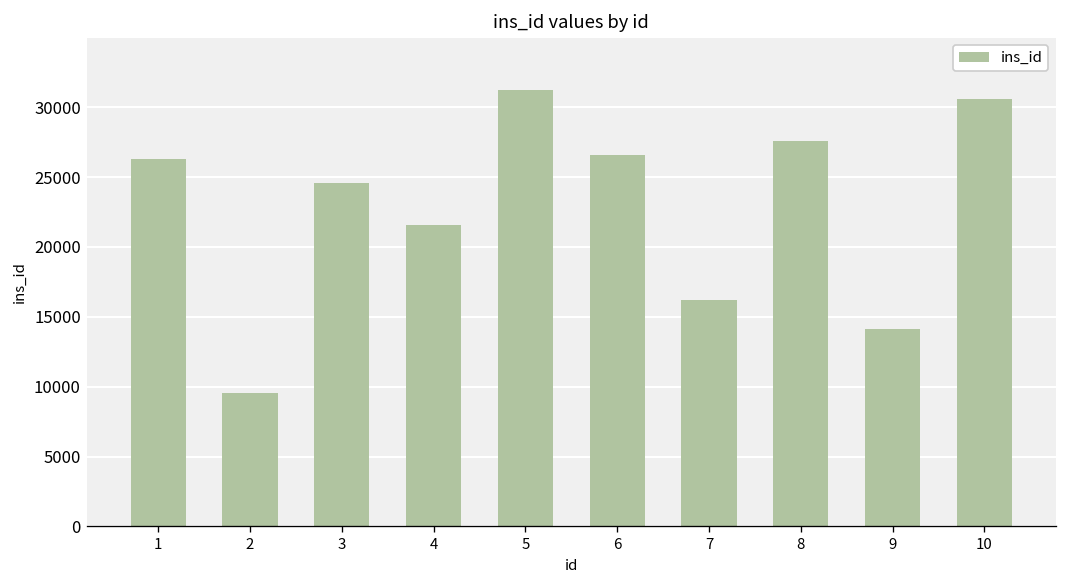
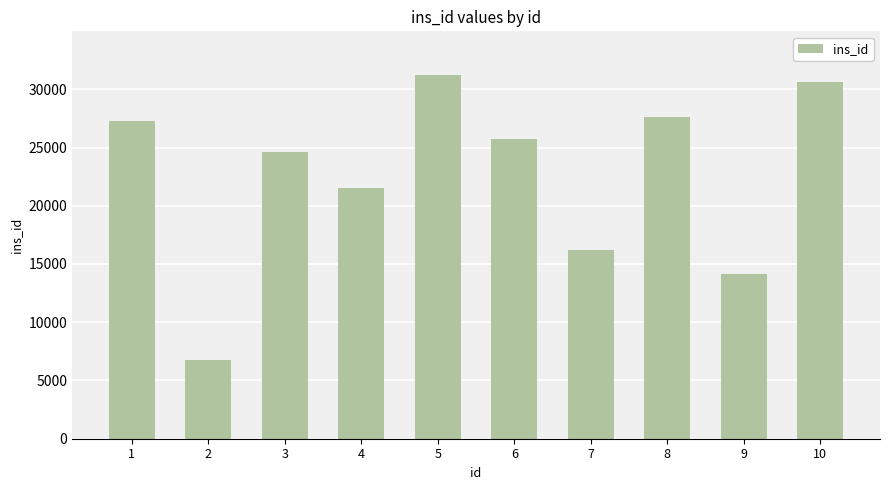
  {
-   "1": 26300,
-   "2": 9500,
+   "1": 27300,
+   "2": 6800,
    "3": 24600,
    "4": 21500,
    "5": 31200,
-   "6": 26600,
+   "6": 25700,
    "7": 16200,
    "8": 27600,
    "9": 14100,
    "10": 30600
  }
